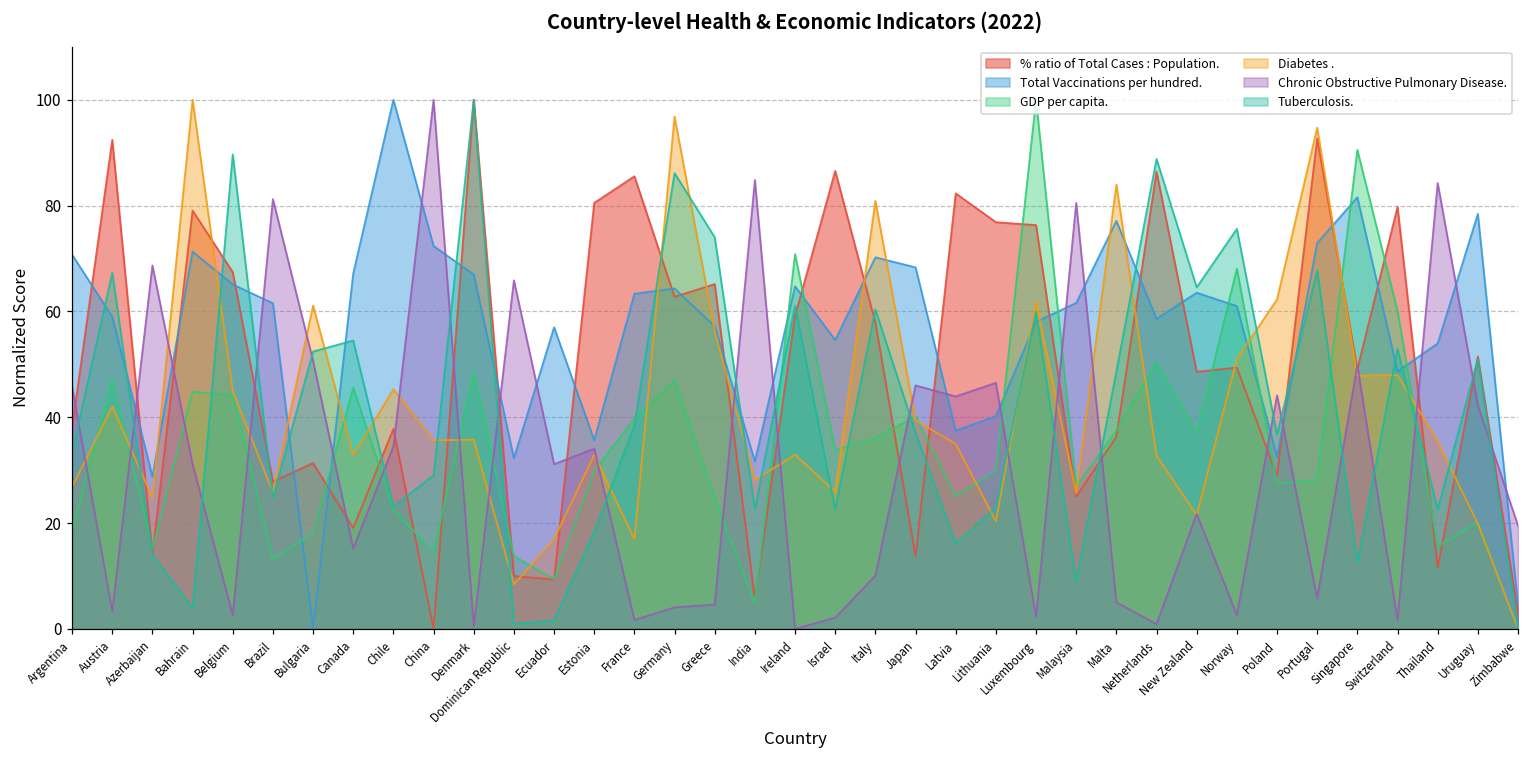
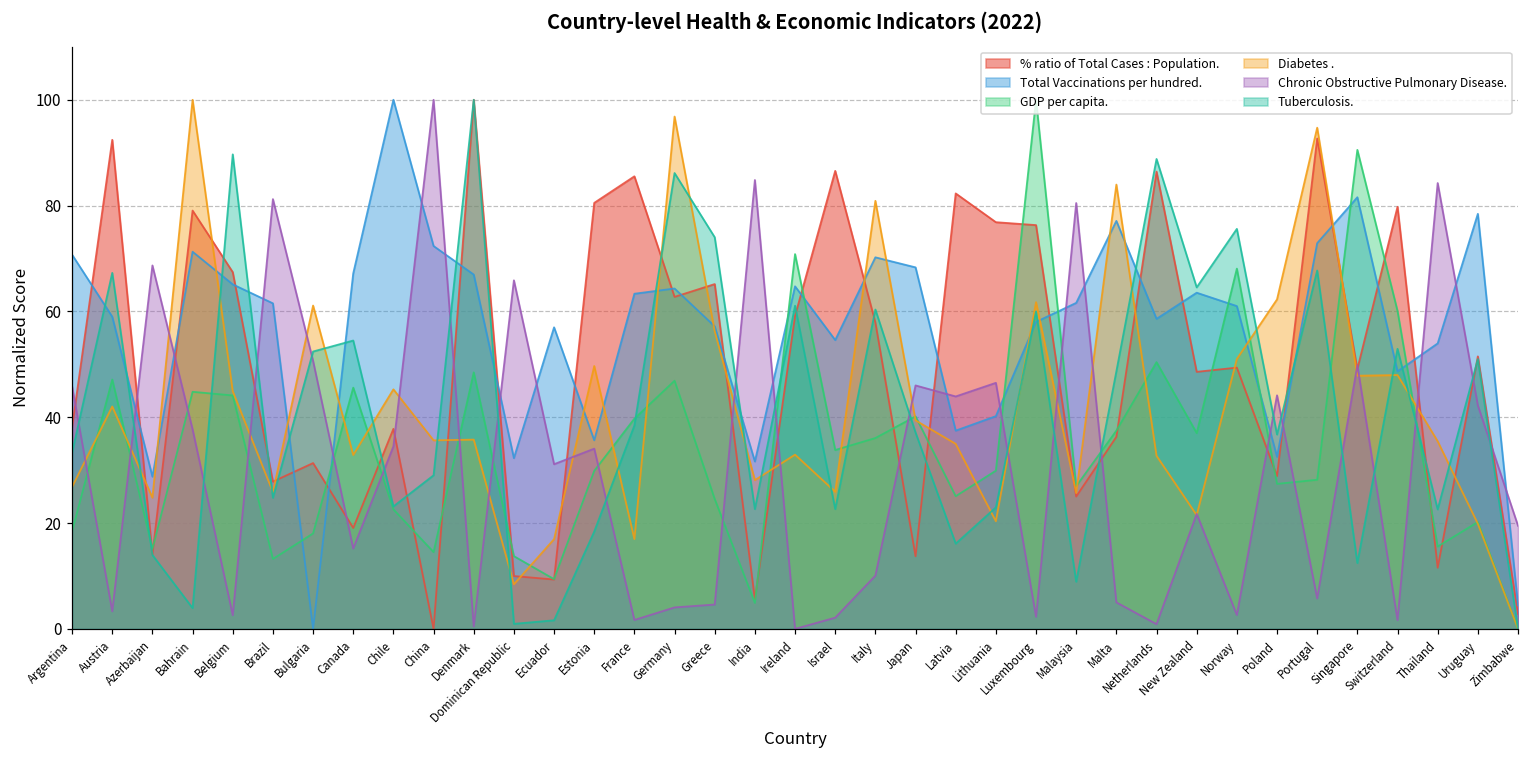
  {
    "% ratio of Total Cases : Population.": {
      "Argentina": 38,
      "Austria": 92,
      "Bahrain": 79,
      "Belgium": 67,
      "Brazil": 28,
      "Bulgaria": 31,
      "Canada": 19,
      "Chile": 38,
      "China": 0,
      "Dominican Republic": 10,
      "Estonia": 81,
      "France": 86,
      "Germany": 63,
      "Greece": 65,
      "India": 6,
      "Ireland": 59,
      "Israel": 87,
      "Italy": 58,
      "Japan": 14,
      "Latvia": 82,
      "Lithuania": 77,
      "Luxembourg": 76,
      "Malaysia": 25,
      "Malta": 36,
      "Netherlands": 86,
      "New Zealand": 49,
      "Norway": 49,
      "Poland": 29,
      "Portugal": 93,
      "Singapore": 49,
      "Switzerland": 80,
      "Thailand": 12,
      "Zimbabwe": 3
    },
    "Diabetes .": {
      "Argentina": 27,
      "Austria": 42,
      "Azerbaijan": 25,
      "Bahrain": 100,
      "Belgium": 45,
      "Brazil": 26,
      "Bulgaria": 61,
      "Canada": 33,
      "Chile": 45,
      "China": 36,
      "Denmark": 36,
      "Dominican Republic": 8,
      "Ecuador": 17,
-     "Estonia": 33,
+     "Estonia": 50,
      "France": 17,
      "Germany": 97,
      "Greece": 56,
      "India": 28,
      "Ireland": 33,
      "Israel": 26,
      "Italy": 81,
      "Japan": 39,
      "Latvia": 35,
      "Lithuania": 20,
      "Luxembourg": 62,
      "Malaysia": 26,
      "Malta": 84,
      "Netherlands": 33,
      "Norway": 51,
      "Poland": 62,
      "Portugal": 95,
      "Singapore": 48,
      "Switzerland": 48,
      "Thailand": 35
    },
    "Chronic Obstructive Pulmonary Disease.": {
      "Argentina": 46,
      "Austria": 3,
      "Azerbaijan": 69,
-     "Bahrain": 31,
+     "Bahrain": 38,
      "Belgium": 3,
      "Brazil": 81,
      "Bulgaria": 51,
      "Canada": 15,
      "Chile": 35,
      "China": 100,
      "Denmark": 0,
      "Dominican Republic": 66,
      "Ecuador": 31,
      "Estonia": 34,
      "France": 2,
      "Germany": 4,
      "Greece": 5,
      "India": 85,
      "Ireland": 0,
      "Israel": 2,
      "Italy": 10,
      "Japan": 46,
      "Latvia": 44,
      "Lithuania": 47,
      "Luxembourg": 2,
      "Malaysia": 80,
      "Malta": 5,
      "Netherlands": 1,
      "Norway": 3,
      "Poland": 44,
      "Portugal": 6,
      "Singapore": 50,
      "Switzerland": 2,
      "Thailand": 84,
      "Uruguay": 42,
      "Zimbabwe": 19
    }
  }
